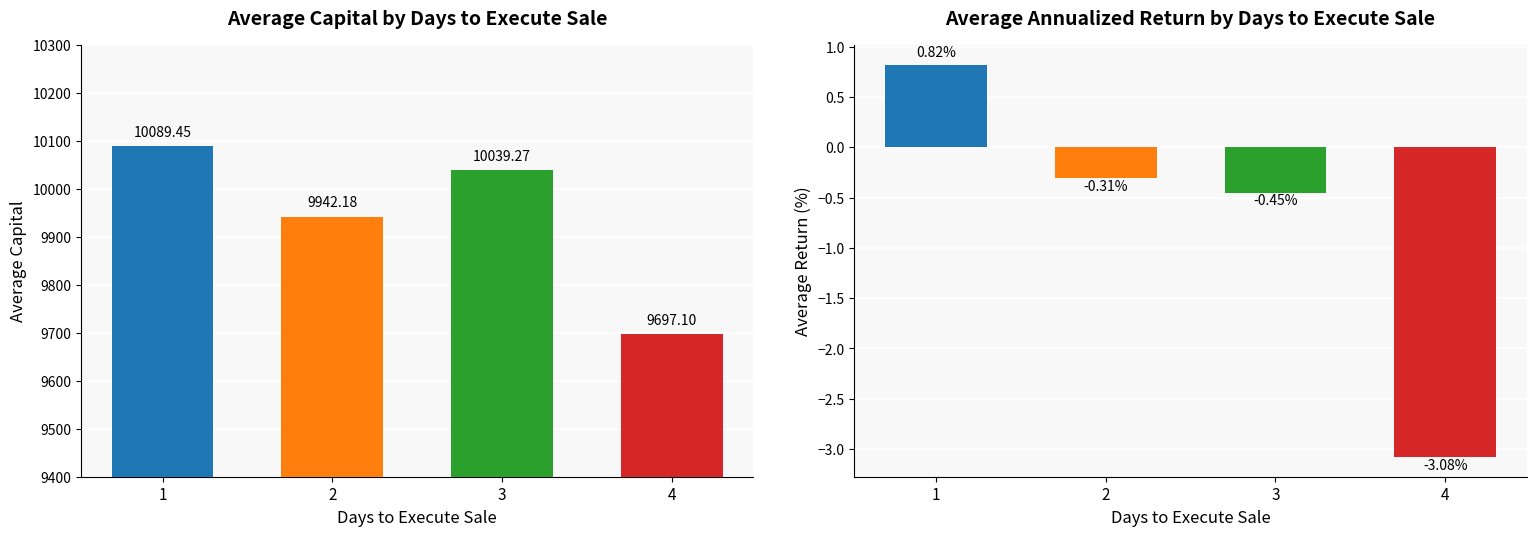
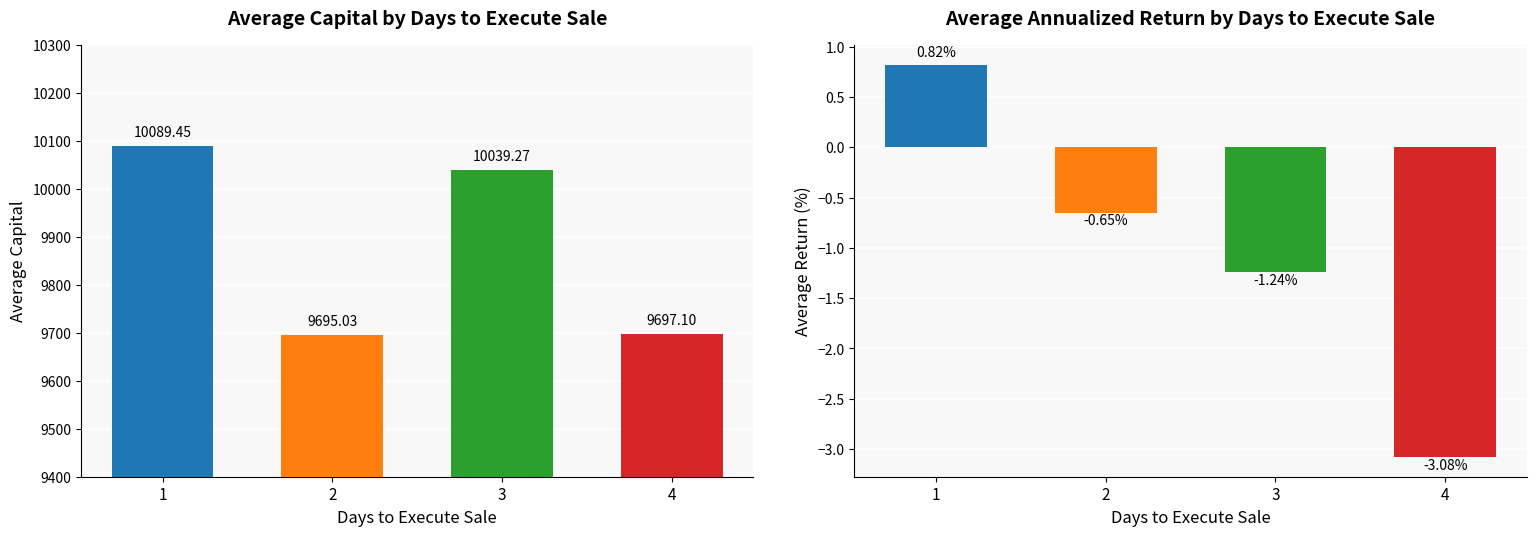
  {
    "Average Capital by Days to Execute Sale": {
      "1": "10089.45",
-     "2": "9942.18",
+     "2": "9695.03",
      "3": "10039.27",
      "4": "9697.10"
    },
    "Average Annualized Return by Days to Execute Sale": {
      "1": "0.82%",
-     "2": "-0.31%",
-     "3": "-0.45%",
+     "2": "-0.65%",
+     "3": "-1.24%",
      "4": "-3.08%"
    }
  }
